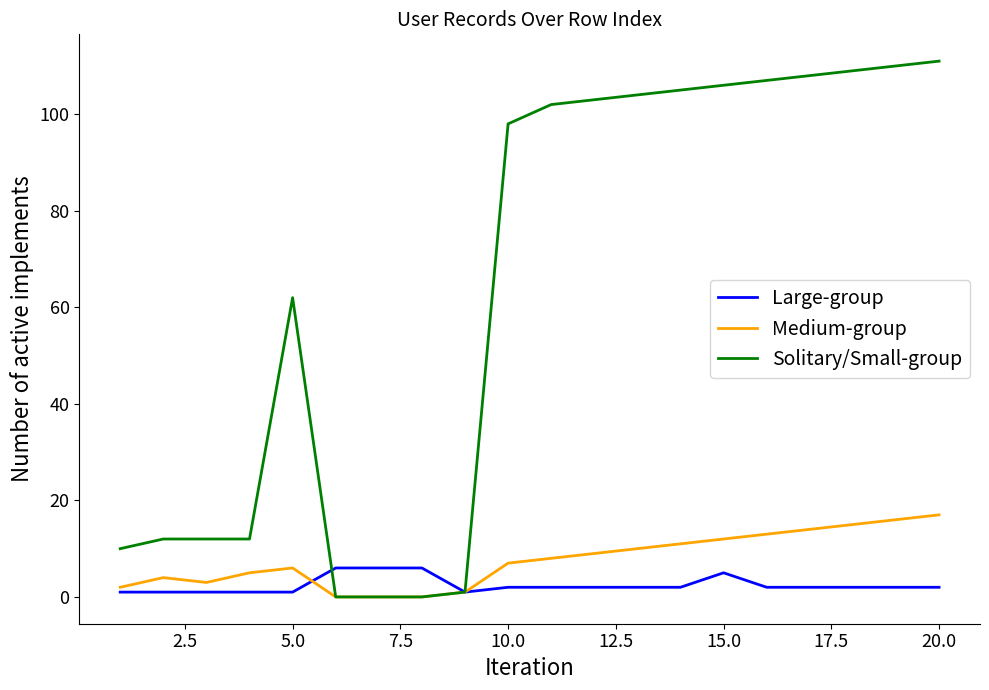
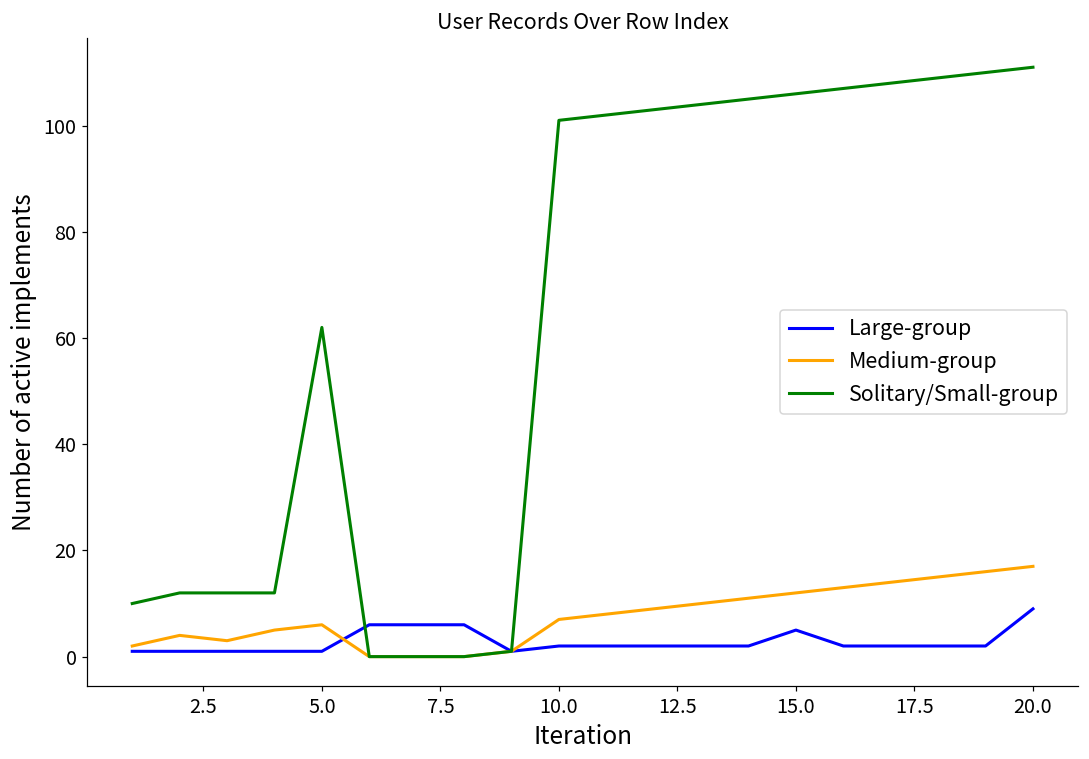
  {
    "Large-group": {
      "5.0": 1,
      "10.0": 2,
      "15.0": 5,
-     "20.0": 2
+     "20.0": 9
    },
    "Medium-group": {
      "5.0": 6,
      "10.0": 7,
      "15.0": 12,
      "20.0": 17
    },
    "Solitary/Small-group": {
      "5.0": 62,
-     "10.0": 98,
+     "10.0": 101,
      "15.0": 106,
      "20.0": 111
    }
  }
